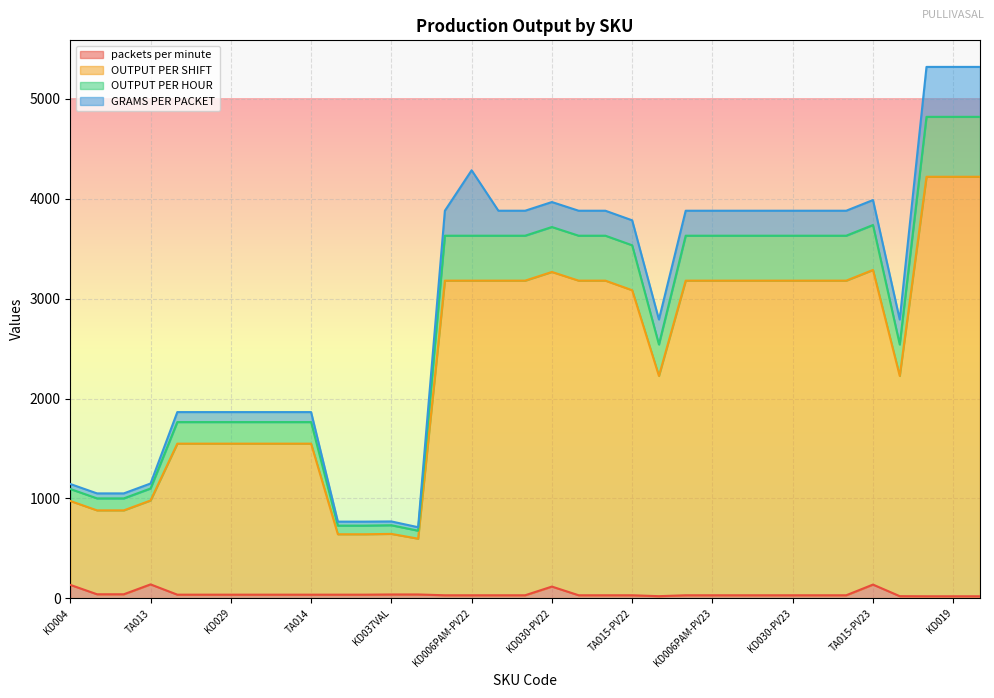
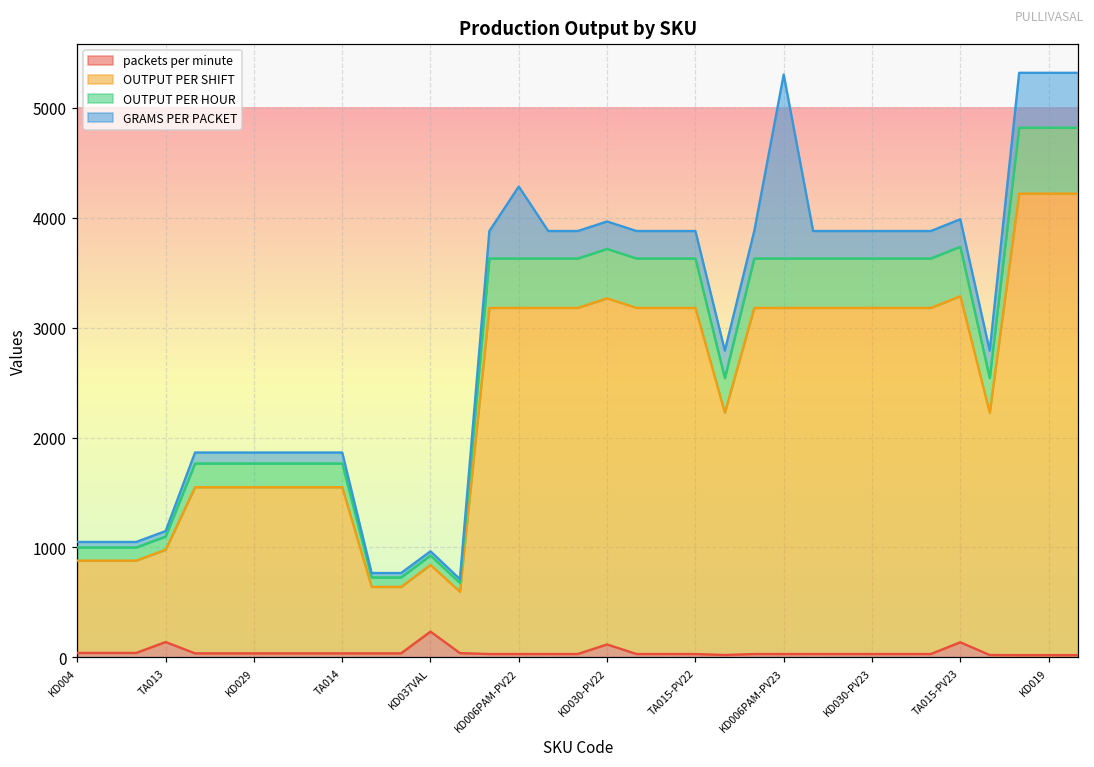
  {
    "packets per minute": {
-     "KD004": 100,
+     "KD004": 0,
      "TA013": 100,
      "KD029": 0,
      "TA014": 0,
-     "KD037VAL": 0,
+     "KD037VAL": 200,
      "KD006PAM-PV22": 0,
      "KD030-PV22": 100,
      "TA015-PV22": 0,
      "KD006PAM-PV23": 0,
      "KD030-PV23": 0,
      "TA015-PV23": 100,
      "KD019": 0
    },
    "OUTPUT PER SHIFT": {
      "KD004": 800,
      "TA013": 800,
      "KD029": 1500,
      "TA014": 1500,
      "KD037VAL": 600,
      "KD006PAM-PV22": 3200,
      "KD030-PV22": 3200,
-     "TA015-PV22": 3100,
+     "TA015-PV22": 3200,
      "KD006PAM-PV23": 3200,
      "KD030-PV23": 3200,
      "TA015-PV23": 3200,
      "KD019": 4200
    },
    "OUTPUT PER HOUR": {
      "KD004": 100,
      "TA013": 100,
      "KD029": 200,
      "TA014": 200,
      "KD037VAL": 100,
      "KD006PAM-PV22": 500,
      "KD030-PV22": 500,
      "TA015-PV22": 500,
      "KD006PAM-PV23": 500,
      "KD030-PV23": 500,
      "TA015-PV23": 500,
      "KD019": 600
    },
    "GRAMS PER PACKET": {
      "KD004": 100,
      "TA013": 100,
      "KD029": 100,
      "TA014": 100,
      "KD037VAL": 0,
      "KD006PAM-PV22": 700,
      "KD030-PV22": 300,
      "TA015-PV22": 300,
-     "KD006PAM-PV23": 300,
+     "KD006PAM-PV23": 1700,
      "KD030-PV23": 300,
      "TA015-PV23": 300,
      "KD019": 500
    }
  }
